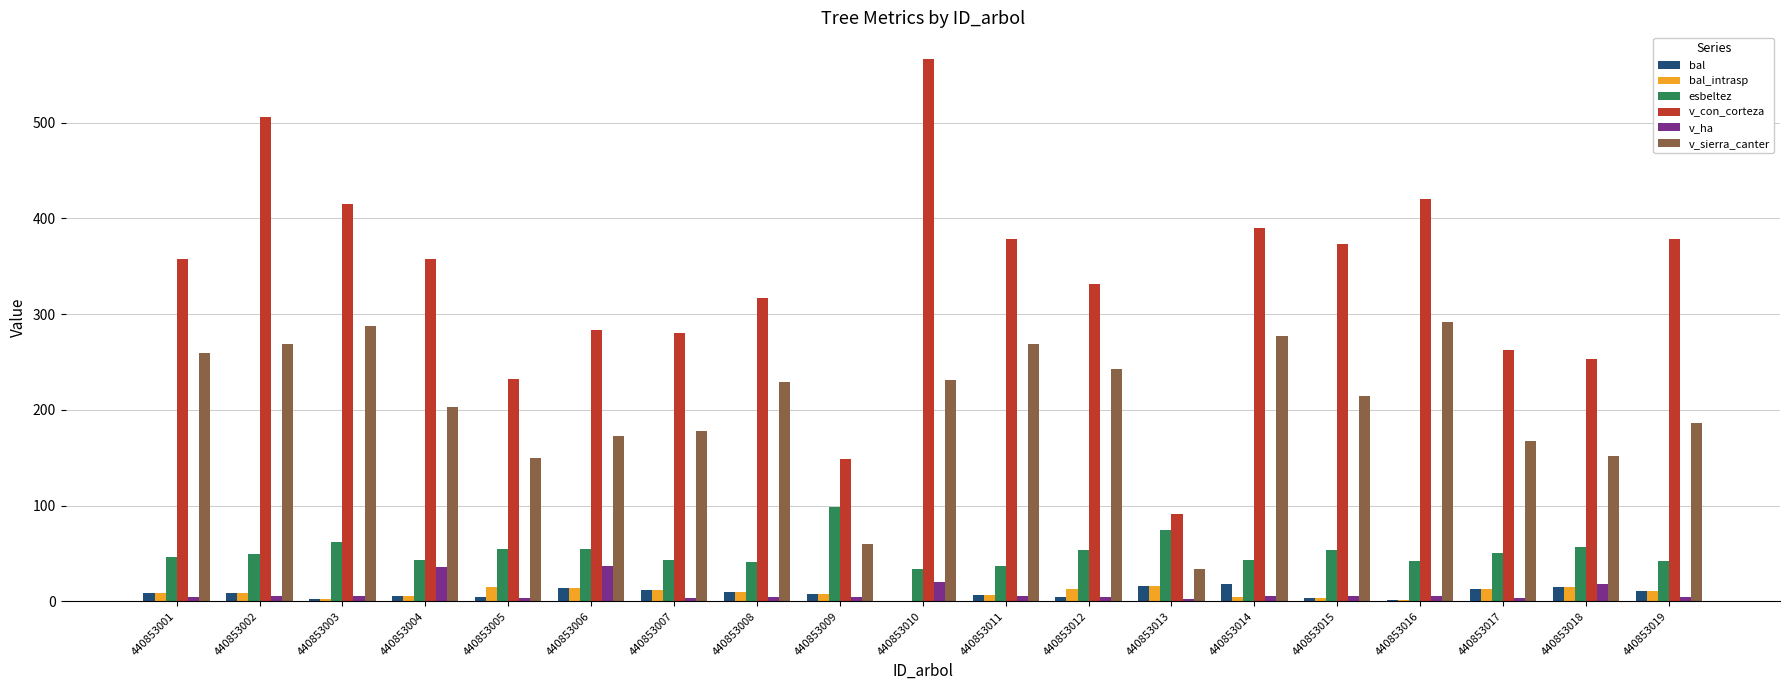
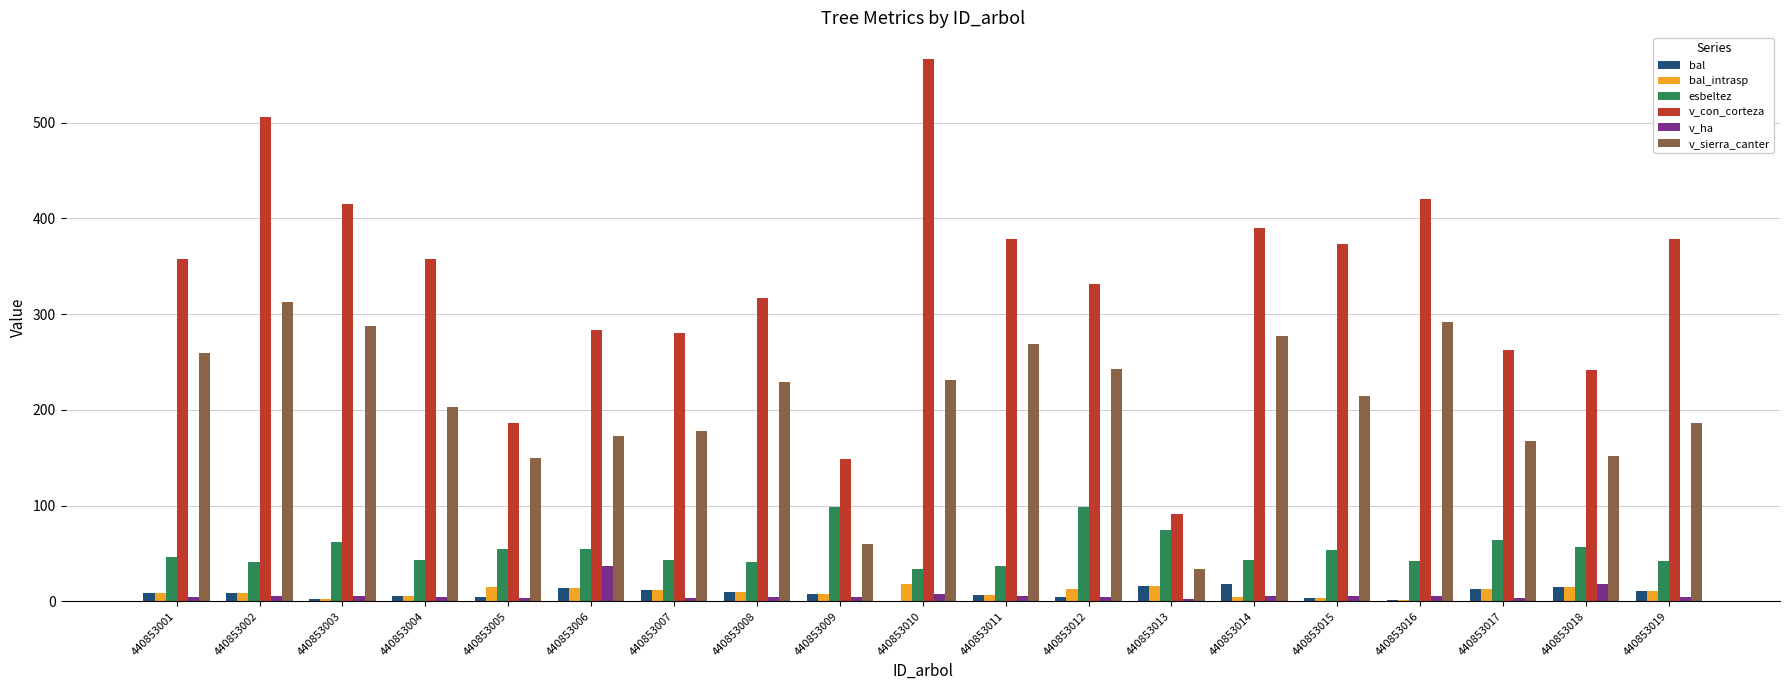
  {
    "bal": {
      "440853001": 10,
      "440853002": 10,
      "440853004": 10,
      "440853005": 0,
      "440853006": 10,
      "440853007": 10,
      "440853008": 10,
      "440853009": 10,
      "440853010": 0,
      "440853011": 10,
      "440853012": 0,
      "440853013": 20,
      "440853014": 20,
      "440853015": 0,
      "440853017": 10,
      "440853018": 20,
      "440853019": 10
    },
    "bal_intrasp": {
      "440853001": 10,
      "440853002": 10,
      "440853004": 10,
      "440853005": 10,
      "440853006": 10,
      "440853007": 10,
      "440853008": 10,
      "440853009": 10,
-     "440853010": 0,
+     "440853010": 20,
      "440853011": 10,
      "440853012": 10,
      "440853013": 20,
      "440853014": 0,
      "440853015": 0,
      "440853017": 10,
      "440853018": 20,
      "440853019": 10
    },
    "esbeltez": {
      "440853001": 50,
-     "440853002": 50,
+     "440853002": 40,
      "440853003": 60,
      "440853004": 40,
      "440853005": 50,
      "440853006": 60,
      "440853007": 40,
      "440853008": 40,
      "440853009": 100,
      "440853010": 30,
      "440853011": 40,
-     "440853012": 50,
+     "440853012": 100,
      "440853013": 70,
      "440853014": 40,
      "440853015": 50,
      "440853016": 40,
-     "440853017": 50,
+     "440853017": 60,
      "440853018": 60,
      "440853019": 40
    },
    "v_con_corteza": {
      "440853001": 360,
      "440853002": 510,
      "440853003": 410,
      "440853004": 360,
-     "440853005": 230,
+     "440853005": 190,
      "440853006": 280,
      "440853007": 280,
      "440853008": 320,
      "440853009": 150,
      "440853010": 570,
      "440853011": 380,
      "440853012": 330,
      "440853013": 90,
      "440853014": 390,
      "440853015": 370,
      "440853016": 420,
      "440853017": 260,
-     "440853018": 250,
+     "440853018": 240,
      "440853019": 380
    },
    "v_ha": {
      "440853001": 10,
      "440853002": 10,
      "440853003": 10,
-     "440853004": 40,
+     "440853004": 10,
      "440853005": 0,
      "440853006": 40,
      "440853007": 0,
      "440853008": 0,
      "440853009": 0,
-     "440853010": 20,
+     "440853010": 10,
      "440853011": 10,
      "440853012": 0,
      "440853013": 0,
      "440853014": 10,
      "440853015": 10,
      "440853016": 10,
      "440853017": 0,
      "440853018": 20,
      "440853019": 0
    },
    "v_sierra_canter": {
      "440853001": 260,
-     "440853002": 270,
+     "440853002": 310,
      "440853003": 290,
      "440853004": 200,
      "440853005": 150,
      "440853006": 170,
      "440853007": 180,
      "440853008": 230,
      "440853009": 60,
      "440853010": 230,
      "440853011": 270,
      "440853012": 240,
      "440853013": 30,
      "440853014": 280,
      "440853015": 210,
      "440853016": 290,
      "440853017": 170,
      "440853018": 150,
      "440853019": 190
    }
  }
